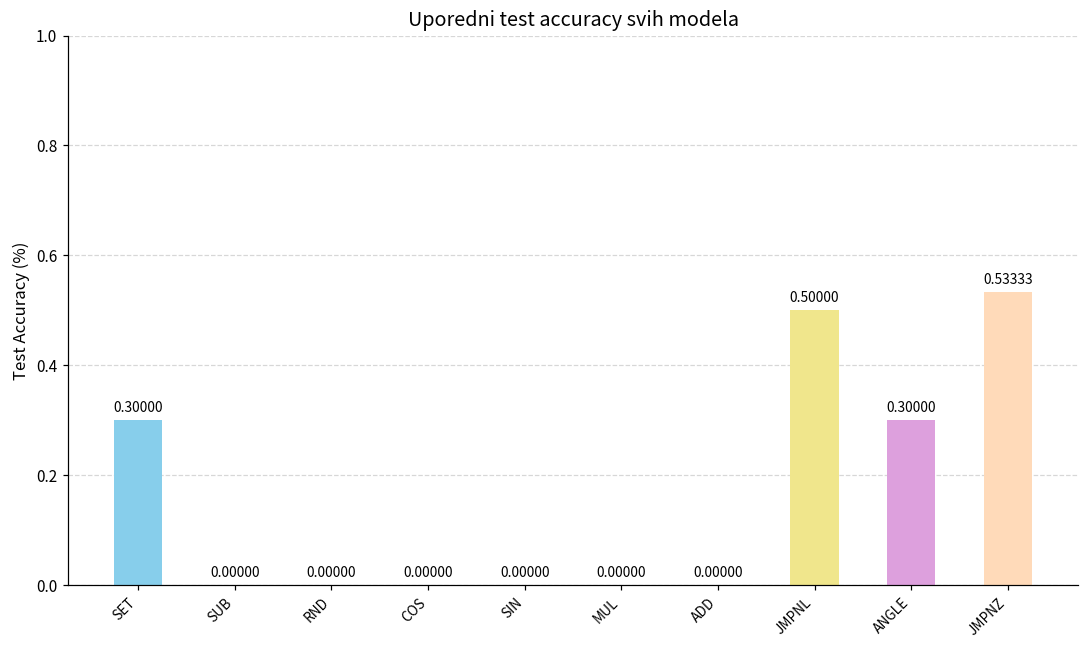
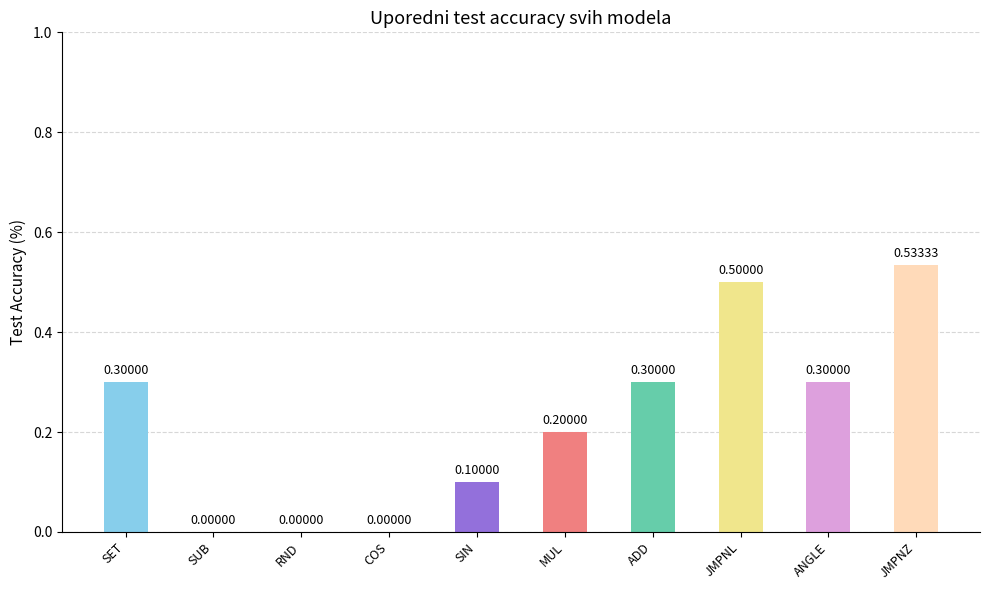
  {
    "SET": 0.30000,
    "SUB": 0.00000,
    "RND": 0.00000,
    "COS": 0.00000,
-   "SIN": 0.00000,
-   "MUL": 0.00000,
-   "ADD": 0.00000,
+   "SIN": 0.10000,
+   "MUL": 0.20000,
+   "ADD": 0.30000,
    "JMPNL": 0.50000,
    "ANGLE": 0.30000,
    "JMPNZ": 0.53333
  }
